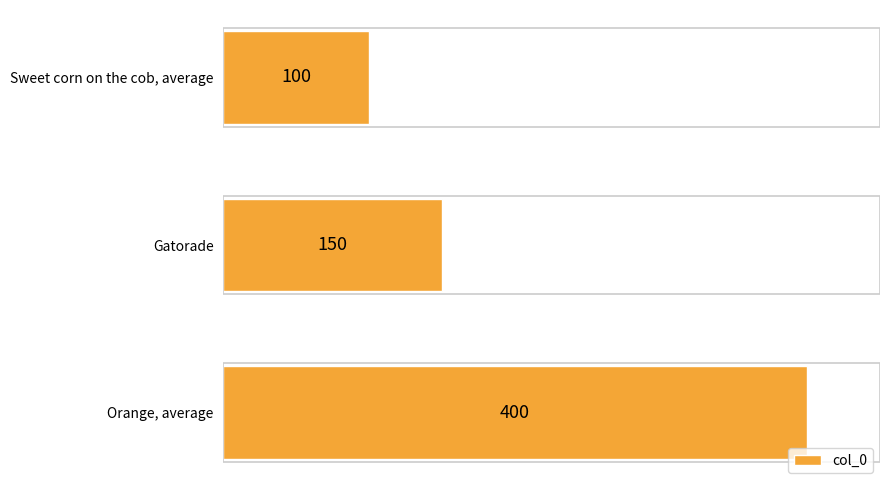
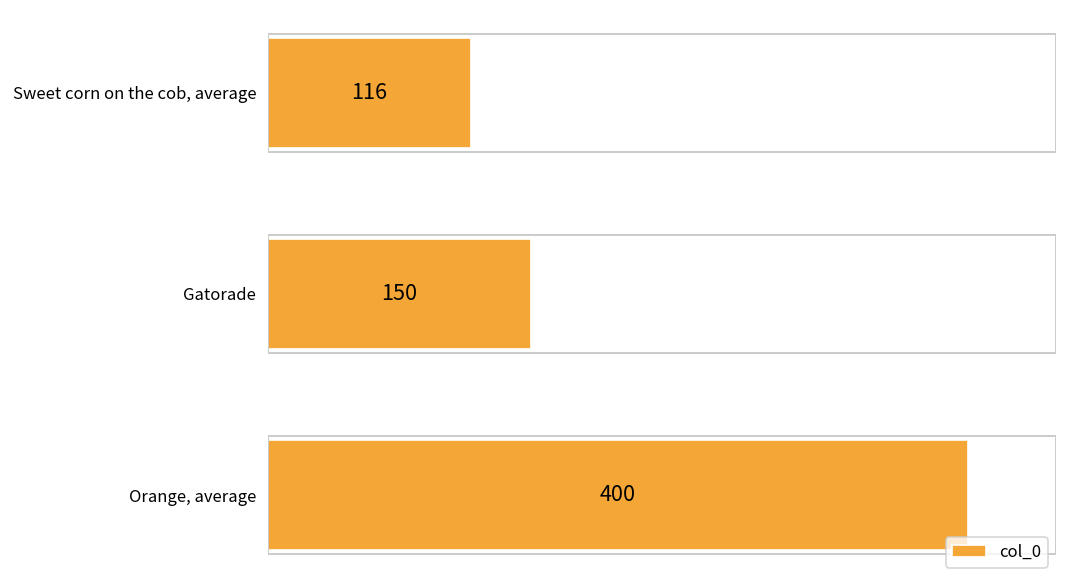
  {
-   "Sweet corn on the cob, average": 100,
+   "Sweet corn on the cob, average": 116,
    "Gatorade": 150,
    "Orange, average": 400
  }
